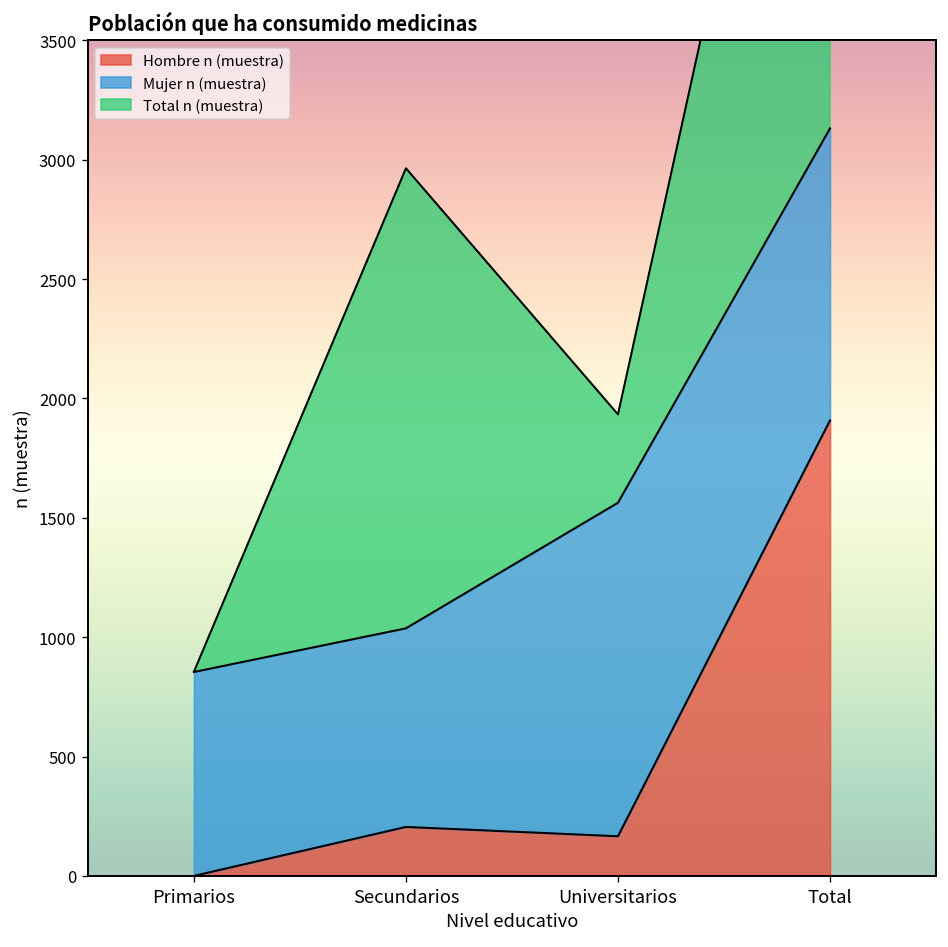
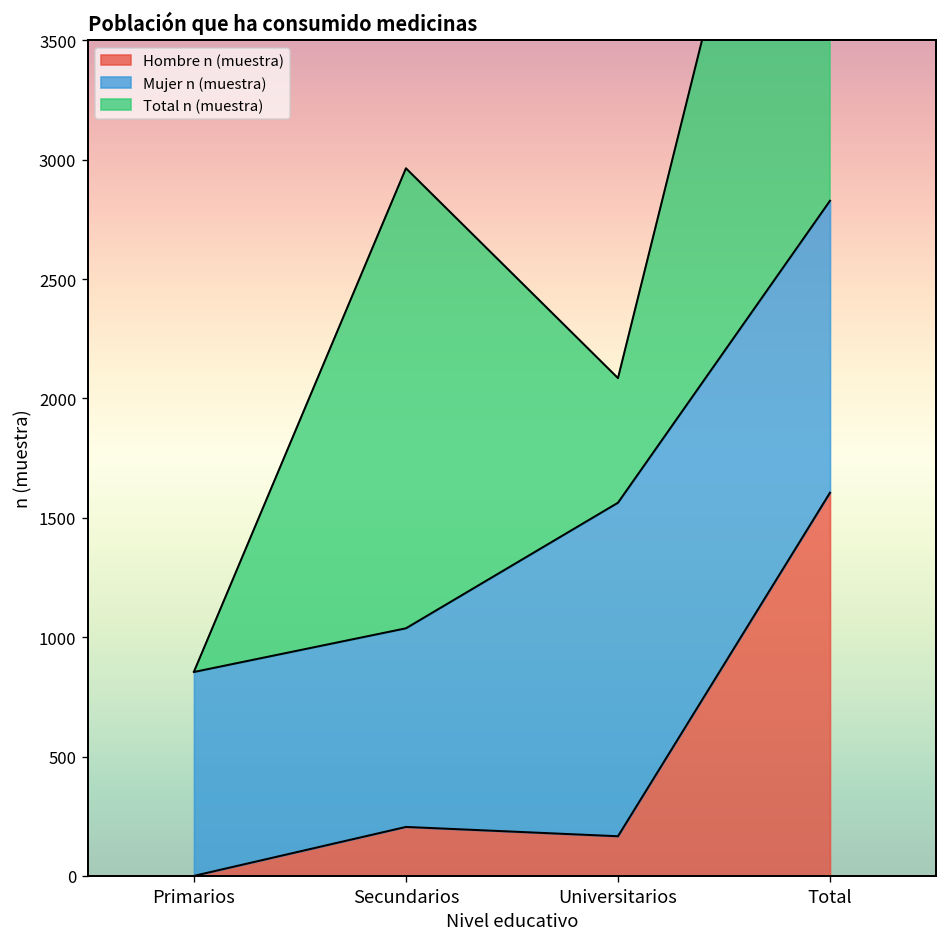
  {
    "Hombre n (muestra)": {
      "Primarios": 0,
      "Secundarios": 210,
      "Universitarios": 170,
-     "Total": 1910
+     "Total": 1610
    },
    "Mujer n (muestra)": {
      "Secundarios": 830,
      "Universitarios": 1400,
      "Total": 1220
    },
    "Total n (muestra)": {
      "Secundarios": 1930,
-     "Universitarios": 370
+     "Universitarios": 520
    }
  }
